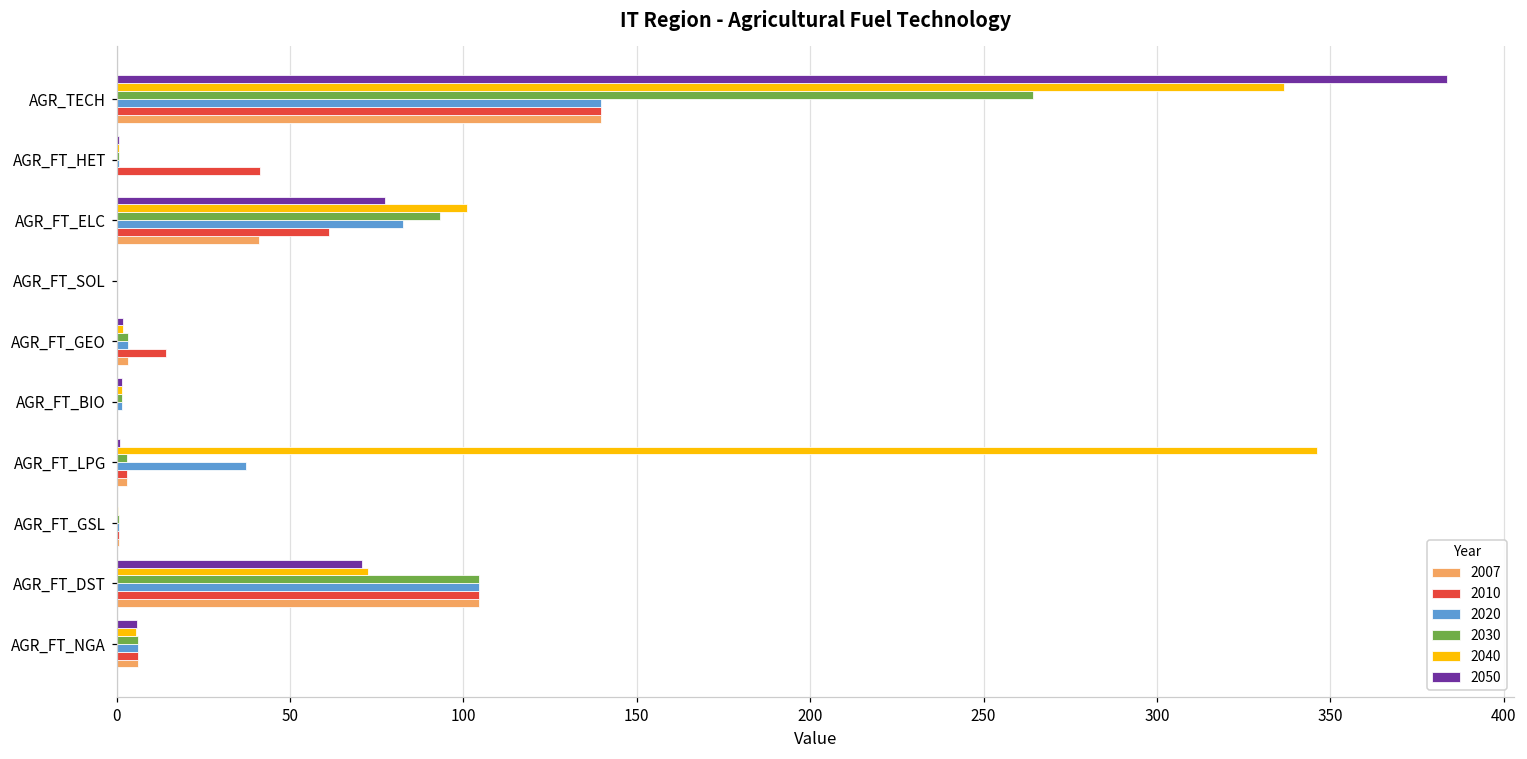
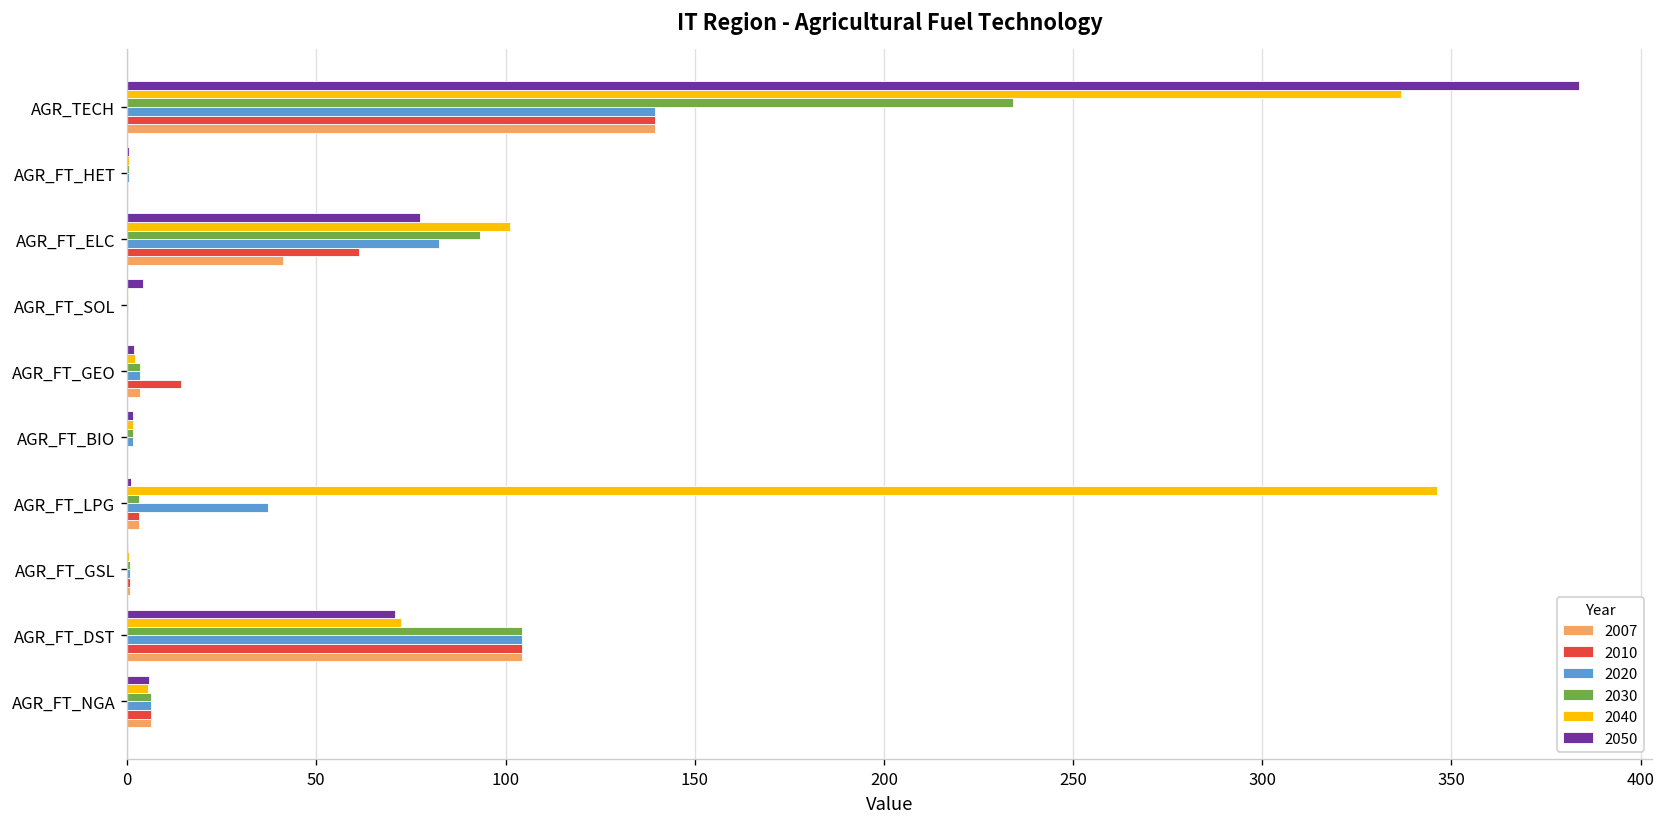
  {
    "2007": {
      "AGR_TECH": 140,
      "AGR_FT_ELC": 41,
      "AGR_FT_GEO": 3,
      "AGR_FT_LPG": 3,
      "AGR_FT_DST": 104,
      "AGR_FT_NGA": 6
    },
    "2010": {
      "AGR_TECH": 140,
-     "AGR_FT_HET": 41,
+     "AGR_FT_HET": 0,
      "AGR_FT_ELC": 61,
      "AGR_FT_GEO": 14,
      "AGR_FT_LPG": 3,
      "AGR_FT_DST": 104,
      "AGR_FT_NGA": 6
    },
    "2020": {
      "AGR_TECH": 140,
      "AGR_FT_ELC": 83,
      "AGR_FT_GEO": 3,
      "AGR_FT_BIO": 1,
      "AGR_FT_LPG": 37,
      "AGR_FT_DST": 104,
      "AGR_FT_NGA": 6
    },
    "2030": {
-     "AGR_TECH": 264,
+     "AGR_TECH": 234,
      "AGR_FT_ELC": 93,
      "AGR_FT_GEO": 3,
      "AGR_FT_BIO": 1,
      "AGR_FT_LPG": 3,
      "AGR_FT_DST": 104,
      "AGR_FT_NGA": 6
    },
    "2040": {
      "AGR_TECH": 337,
      "AGR_FT_ELC": 101,
      "AGR_FT_GEO": 2,
      "AGR_FT_BIO": 1,
      "AGR_FT_LPG": 346,
      "AGR_FT_DST": 72,
      "AGR_FT_NGA": 6
    },
    "2050": {
      "AGR_TECH": 384,
      "AGR_FT_ELC": 77,
-     "AGR_FT_SOL": 0,
+     "AGR_FT_SOL": 4,
      "AGR_FT_GEO": 2,
      "AGR_FT_BIO": 1,
      "AGR_FT_LPG": 1,
      "AGR_FT_DST": 71,
      "AGR_FT_NGA": 6
    }
  }
